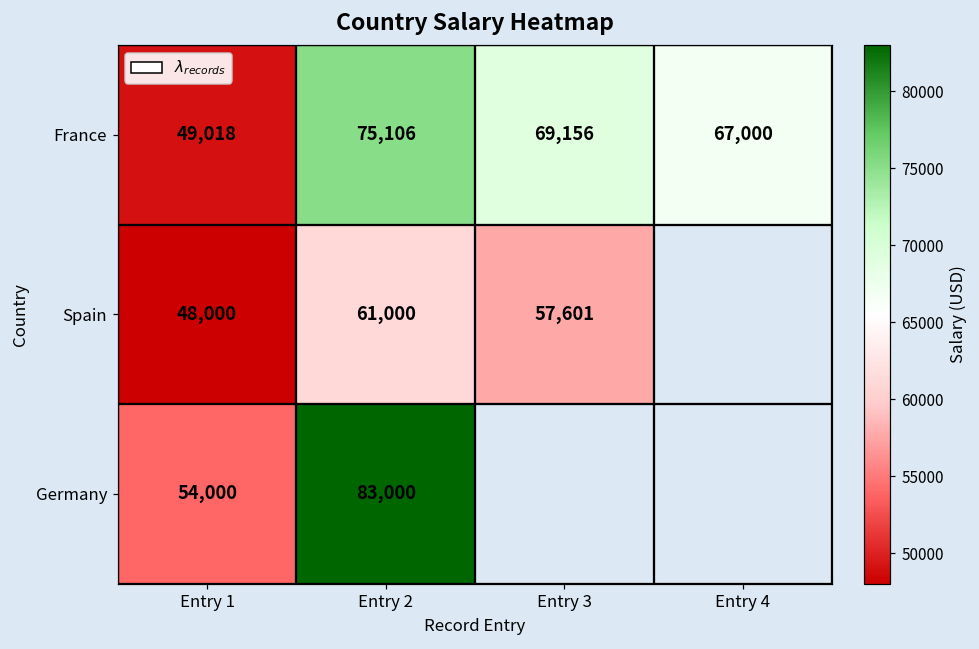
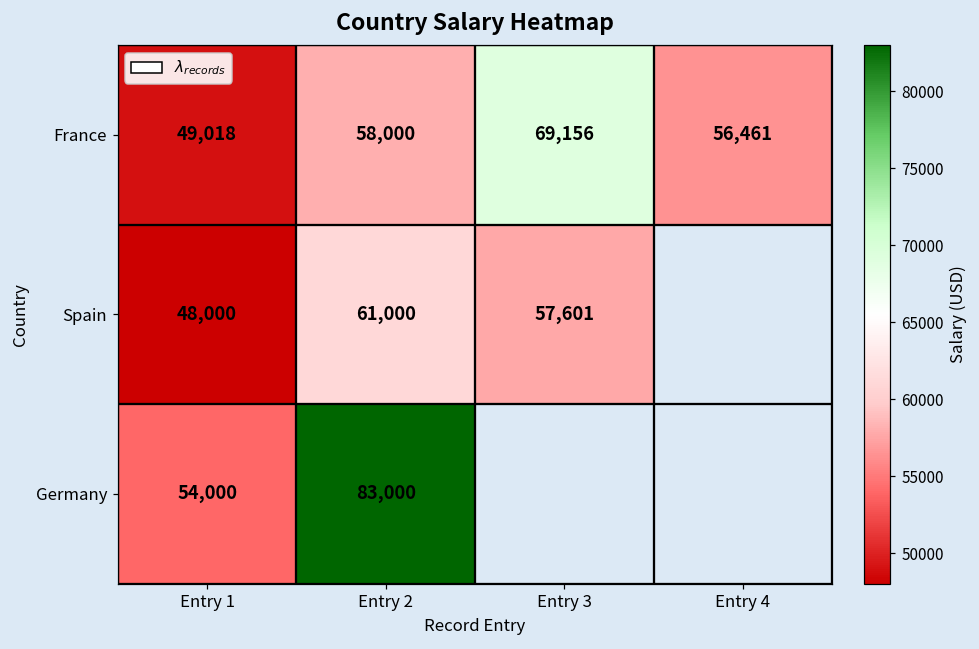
  {
    "France": {
      "Entry 1": "49,018",
-     "Entry 2": "75,106",
+     "Entry 2": "58,000",
      "Entry 3": "69,156",
-     "Entry 4": "67,000"
+     "Entry 4": "56,461"
    },
    "Spain": {
      "Entry 1": "48,000",
      "Entry 2": "61,000",
      "Entry 3": "57,601"
    },
    "Germany": {
      "Entry 1": "54,000",
      "Entry 2": "83,000"
    }
  }
